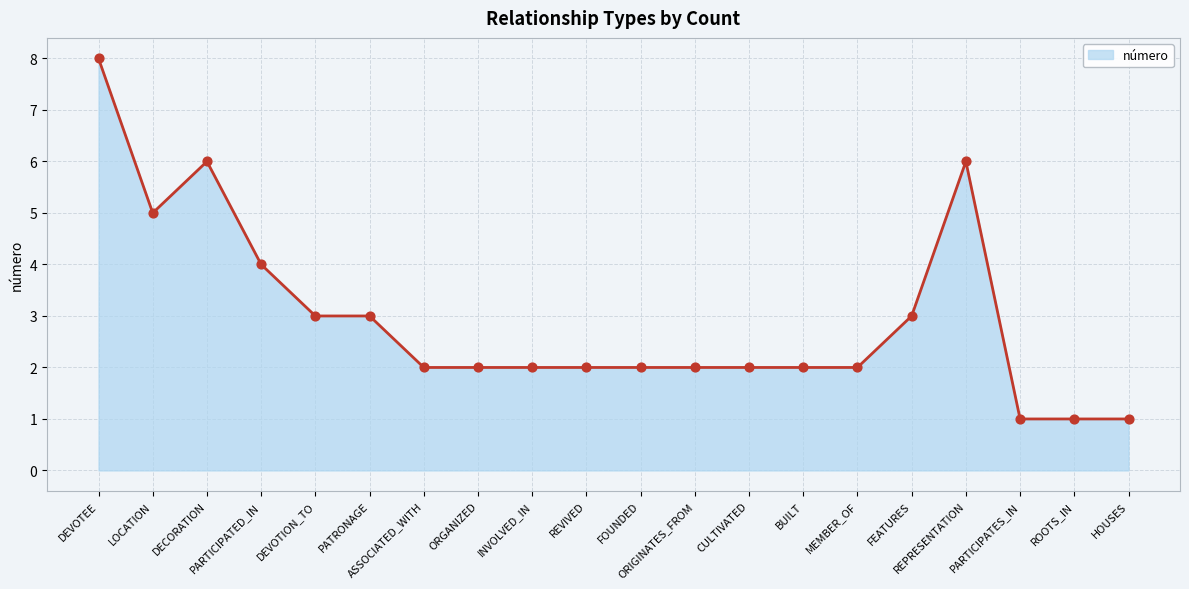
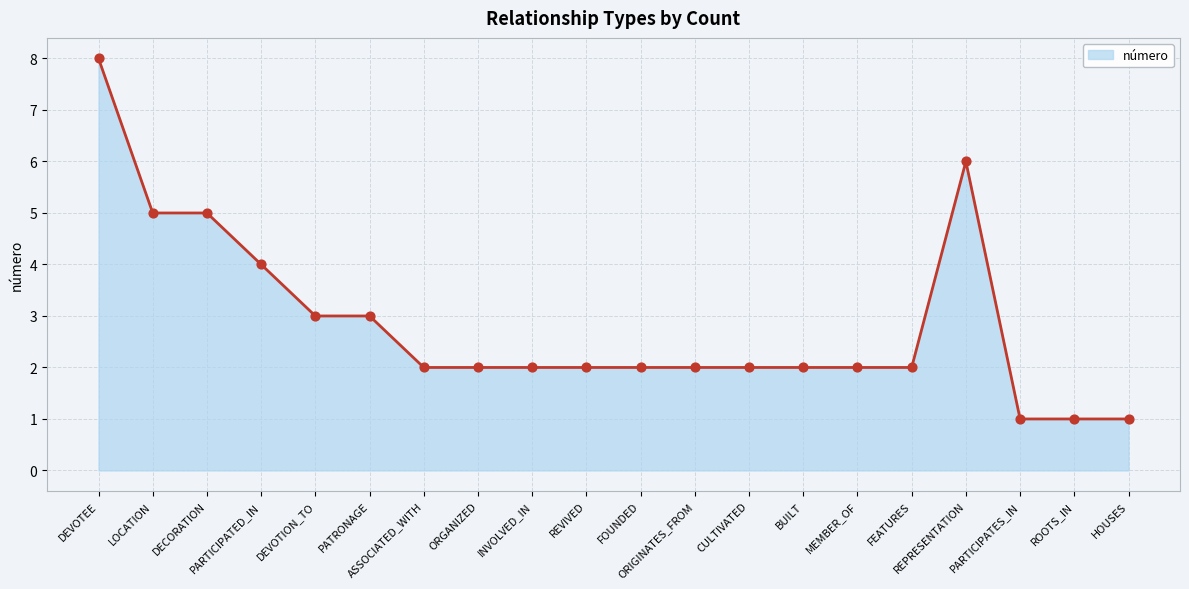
  {
    "DEVOTEE": 8,
    "LOCATION": 5,
-   "DECORATION": 6,
+   "DECORATION": 5,
    "PARTICIPATED_IN": 4,
    "DEVOTION_TO": 3,
    "PATRONAGE": 3,
    "ASSOCIATED_WITH": 2,
    "ORGANIZED": 2,
    "INVOLVED_IN": 2,
    "REVIVED": 2,
    "FOUNDED": 2,
    "ORIGINATES_FROM": 2,
    "CULTIVATED": 2,
    "BUILT": 2,
    "MEMBER_OF": 2,
-   "FEATURES": 3,
+   "FEATURES": 2,
    "REPRESENTATION": 6,
    "PARTICIPATES_IN": 1,
    "ROOTS_IN": 1,
    "HOUSES": 1
  }
